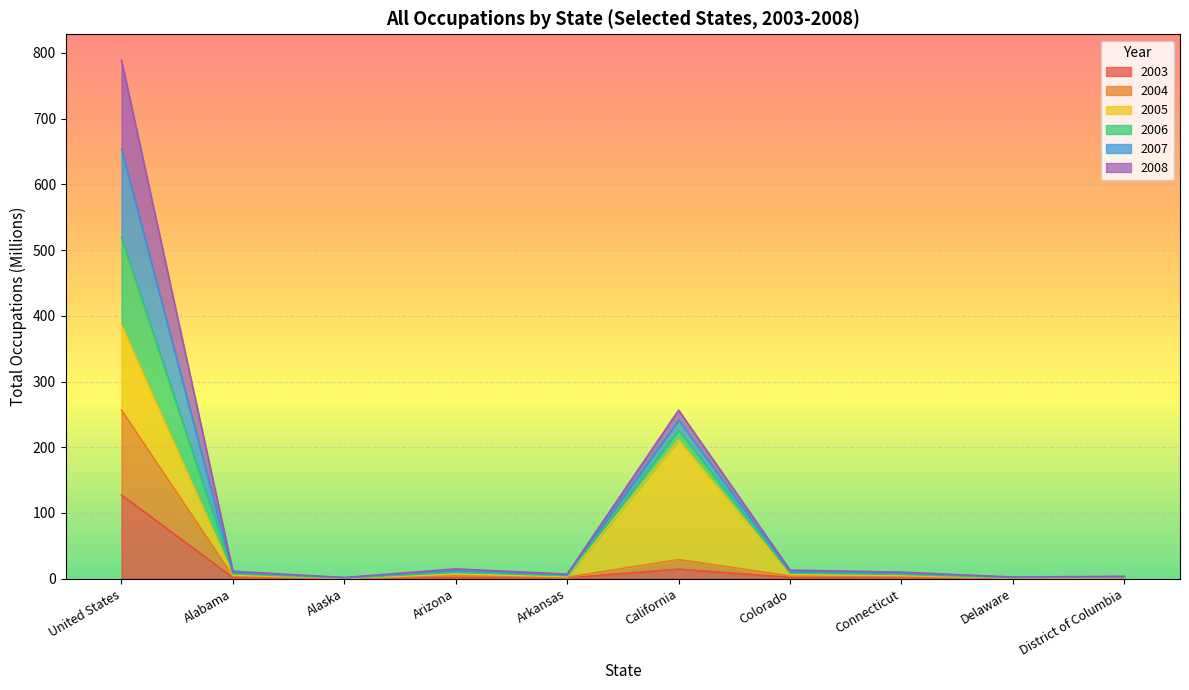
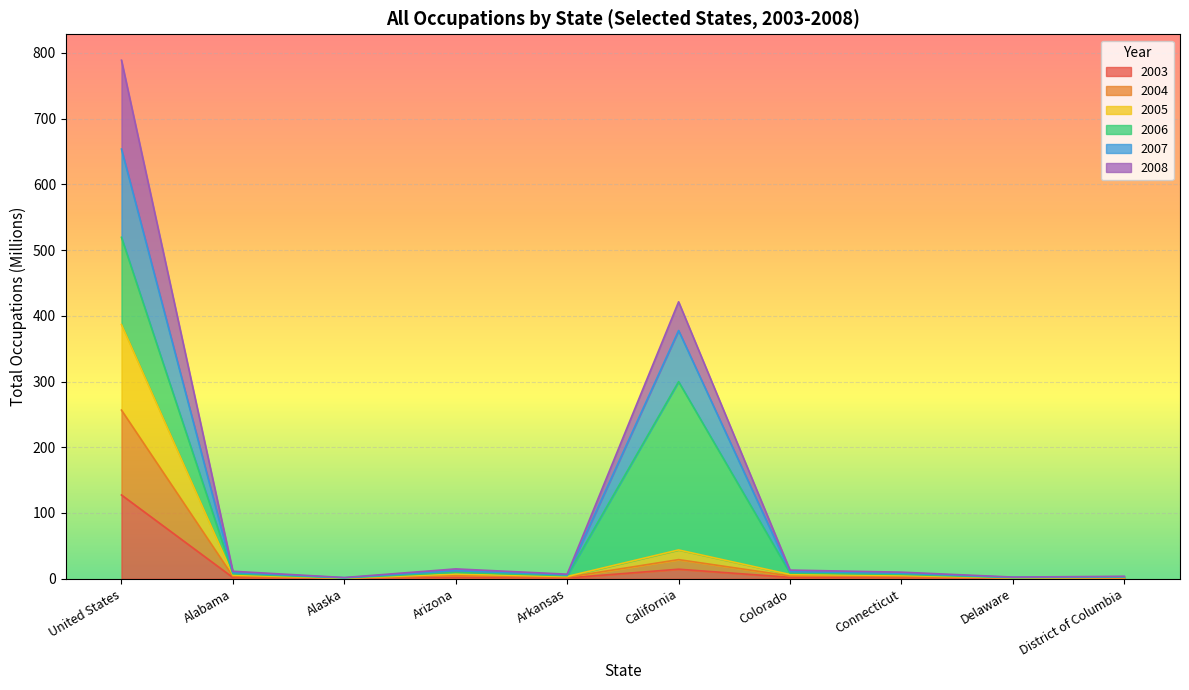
  {
    "2005": {
      "United States": 130,
-     "California": 180
+     "California": 10
    },
    "2006": {
      "United States": 130,
-     "California": 20
+     "California": 260
    },
    "2007": {
      "United States": 130,
-     "California": 20
+     "California": 80
    },
    "2008": {
      "United States": 140,
-     "California": 20
+     "California": 40
    }
  }
